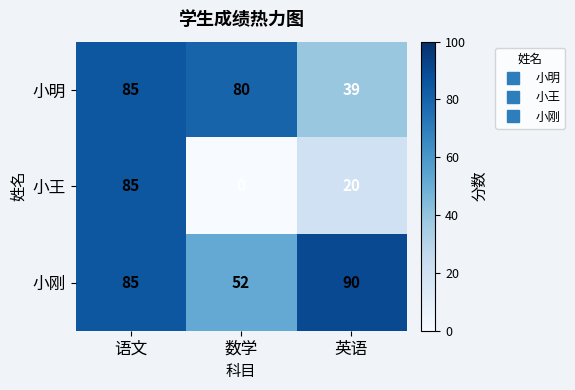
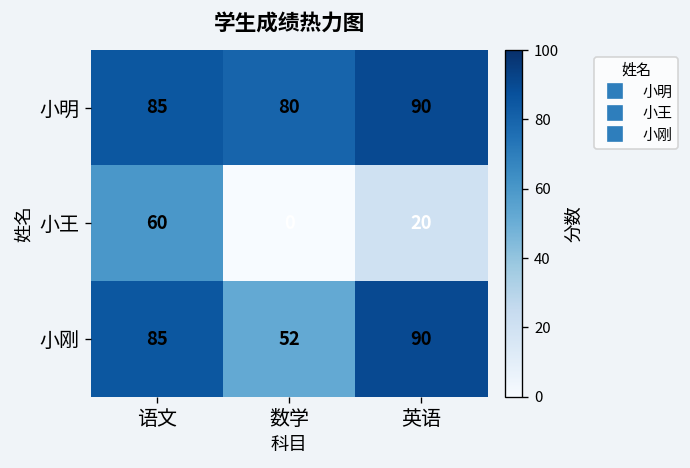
  {
    "小明": {
      "语文": 85,
      "数学": 80,
-     "英语": 39
+     "英语": 90
    },
    "小王": {
-     "语文": 85,
+     "语文": 60,
      "英语": 20
    },
    "小刚": {
      "语文": 85,
      "数学": 52,
      "英语": 90
    }
  }
